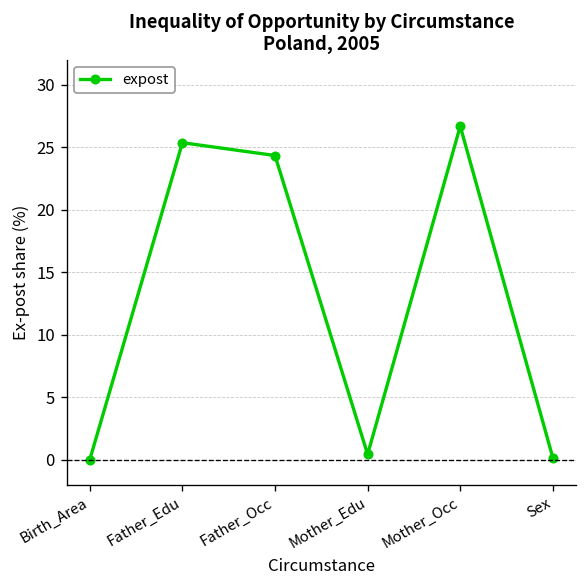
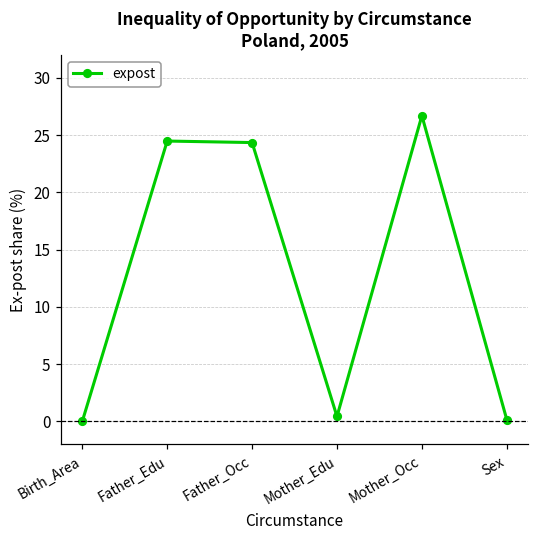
  {
    "Birth_Area": 0.0,
-   "Father_Edu": 25.4,
+   "Father_Edu": 24.5,
    "Father_Occ": 24.3,
    "Mother_Edu": 0.4,
    "Mother_Occ": 26.7,
    "Sex": 0.2
  }
